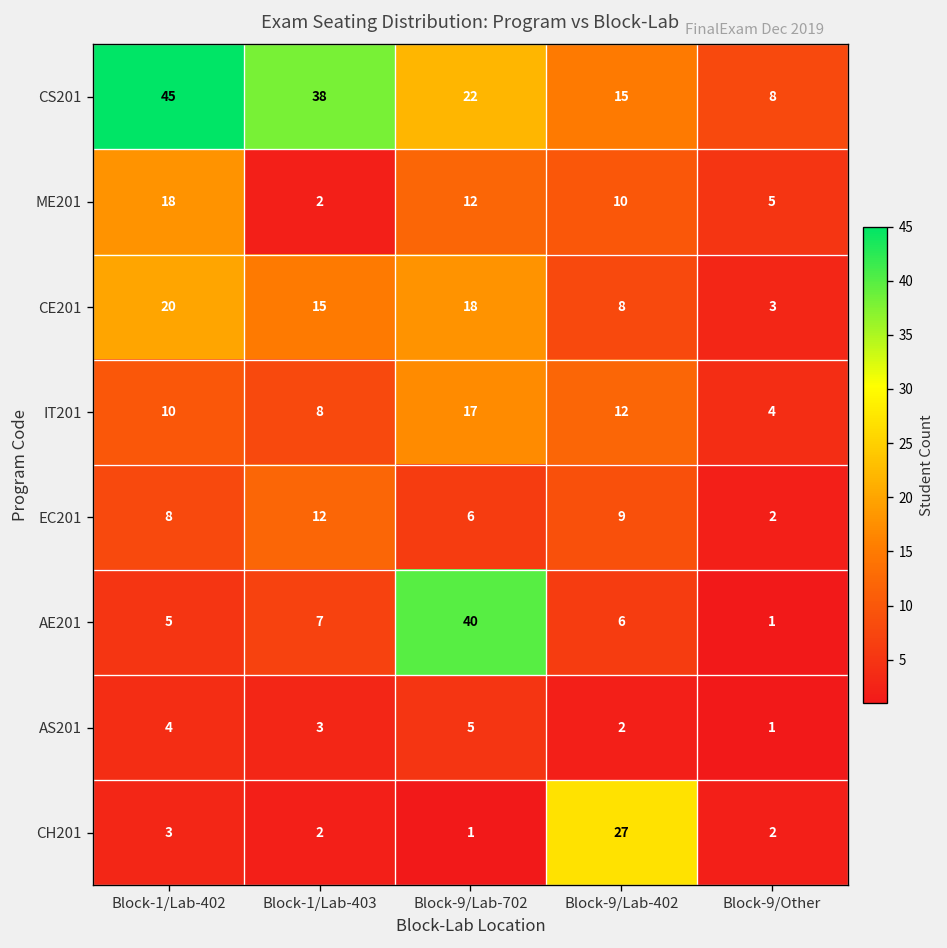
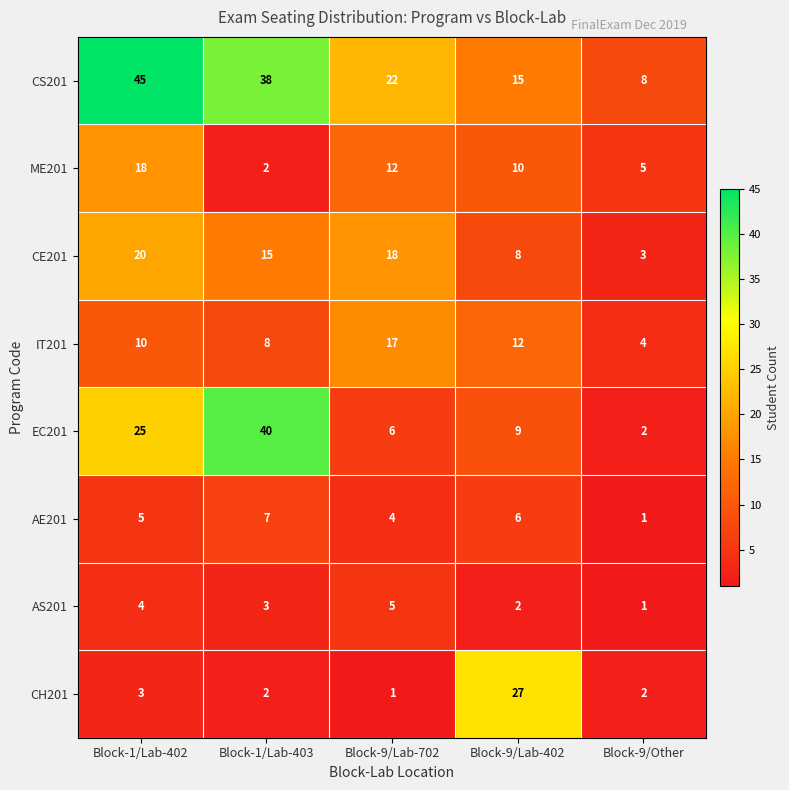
  {
    "CS201": {
      "Block-1/Lab-402": 45,
      "Block-1/Lab-403": 38,
      "Block-9/Lab-702": 22,
      "Block-9/Lab-402": 15,
      "Block-9/Other": 8
    },
    "ME201": {
      "Block-1/Lab-402": 18,
      "Block-1/Lab-403": 2,
      "Block-9/Lab-702": 12,
      "Block-9/Lab-402": 10,
      "Block-9/Other": 5
    },
    "CE201": {
      "Block-1/Lab-402": 20,
      "Block-1/Lab-403": 15,
      "Block-9/Lab-702": 18,
      "Block-9/Lab-402": 8,
      "Block-9/Other": 3
    },
    "IT201": {
      "Block-1/Lab-402": 10,
      "Block-1/Lab-403": 8,
      "Block-9/Lab-702": 17,
      "Block-9/Lab-402": 12,
      "Block-9/Other": 4
    },
    "EC201": {
-     "Block-1/Lab-402": 8,
-     "Block-1/Lab-403": 12,
+     "Block-1/Lab-402": 25,
+     "Block-1/Lab-403": 40,
      "Block-9/Lab-702": 6,
      "Block-9/Lab-402": 9,
      "Block-9/Other": 2
    },
    "AE201": {
      "Block-1/Lab-402": 5,
      "Block-1/Lab-403": 7,
-     "Block-9/Lab-702": 40,
+     "Block-9/Lab-702": 4,
      "Block-9/Lab-402": 6,
      "Block-9/Other": 1
    },
    "AS201": {
      "Block-1/Lab-402": 4,
      "Block-1/Lab-403": 3,
      "Block-9/Lab-702": 5,
      "Block-9/Lab-402": 2,
      "Block-9/Other": 1
    },
    "CH201": {
      "Block-1/Lab-402": 3,
      "Block-1/Lab-403": 2,
      "Block-9/Lab-702": 1,
      "Block-9/Lab-402": 27,
      "Block-9/Other": 2
    }
  }
